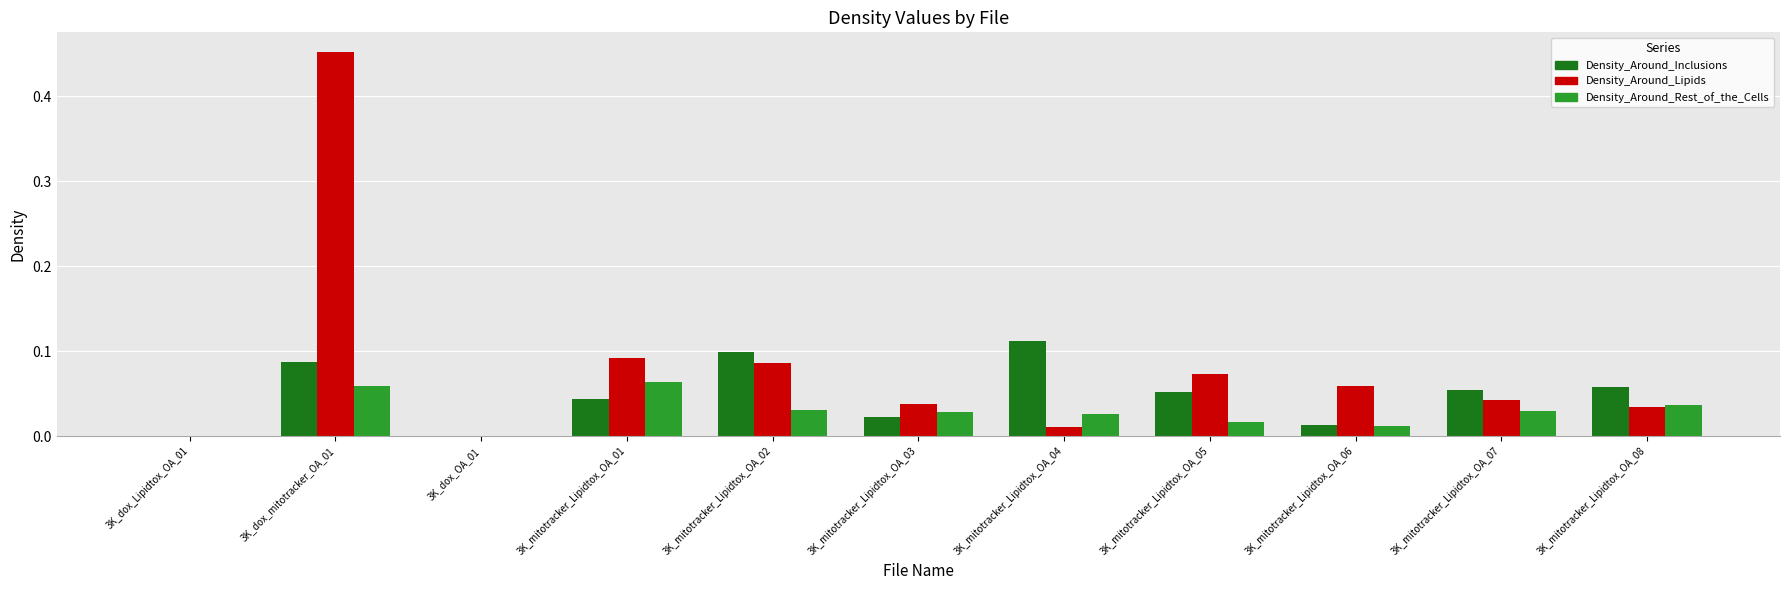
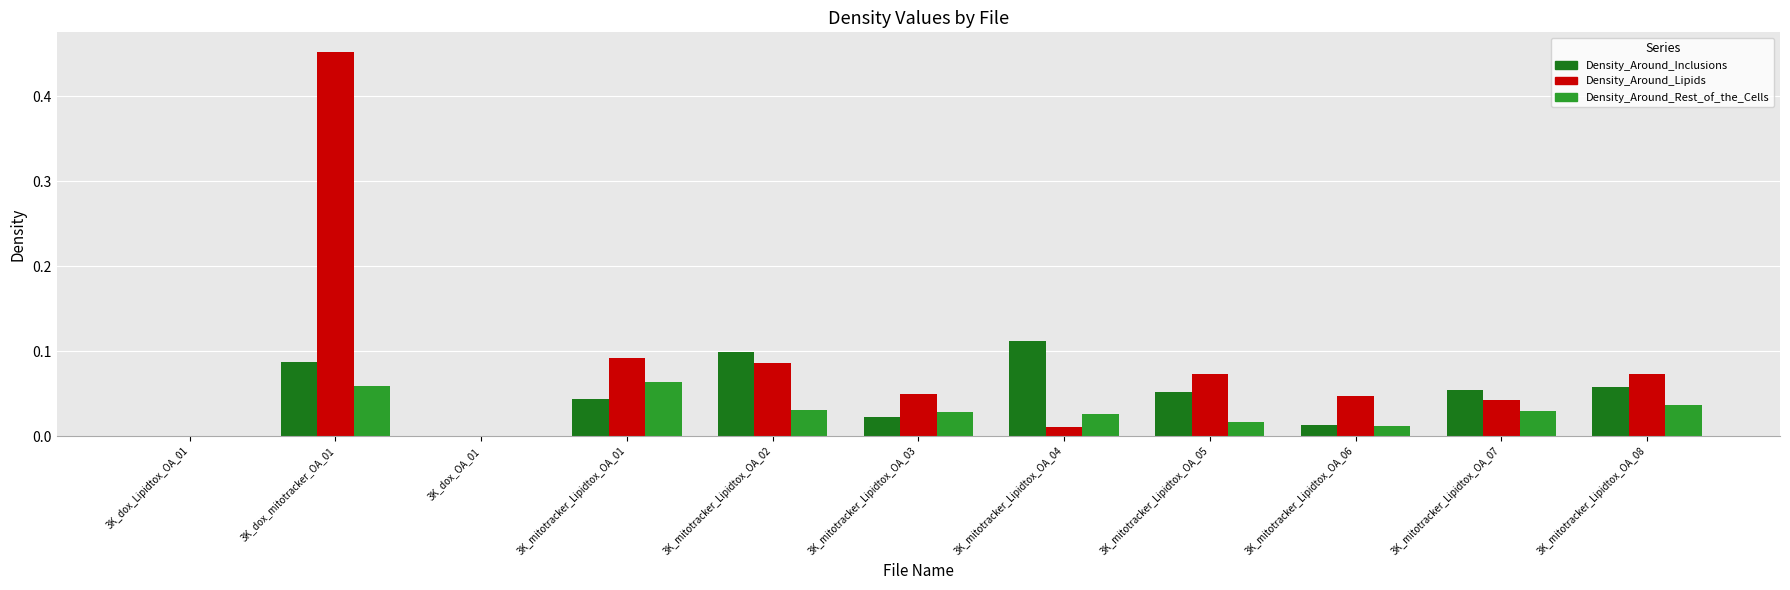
  {
    "Density_Around_Lipids": {
      "3K_dox_Lipidtox_OA_01": 0.00,
      "3K_dox_mitotracker_OA_01": 0.45,
      "3K_dox_OA_01": 0.00,
      "3K_mitotracker_Lipidtox_OA_01": 0.09,
      "3K_mitotracker_Lipidtox_OA_02": 0.09,
-     "3K_mitotracker_Lipidtox_OA_03": 0.04,
+     "3K_mitotracker_Lipidtox_OA_03": 0.05,
      "3K_mitotracker_Lipidtox_OA_04": 0.01,
      "3K_mitotracker_Lipidtox_OA_05": 0.07,
-     "3K_mitotracker_Lipidtox_OA_06": 0.06,
+     "3K_mitotracker_Lipidtox_OA_06": 0.05,
      "3K_mitotracker_Lipidtox_OA_07": 0.04,
-     "3K_mitotracker_Lipidtox_OA_08": 0.03
+     "3K_mitotracker_Lipidtox_OA_08": 0.07
    }
  }
